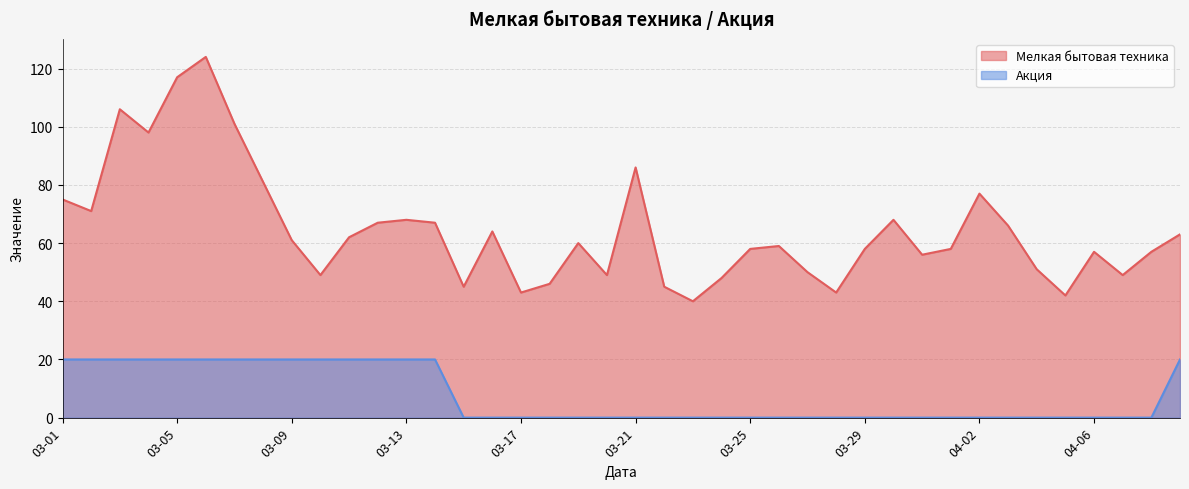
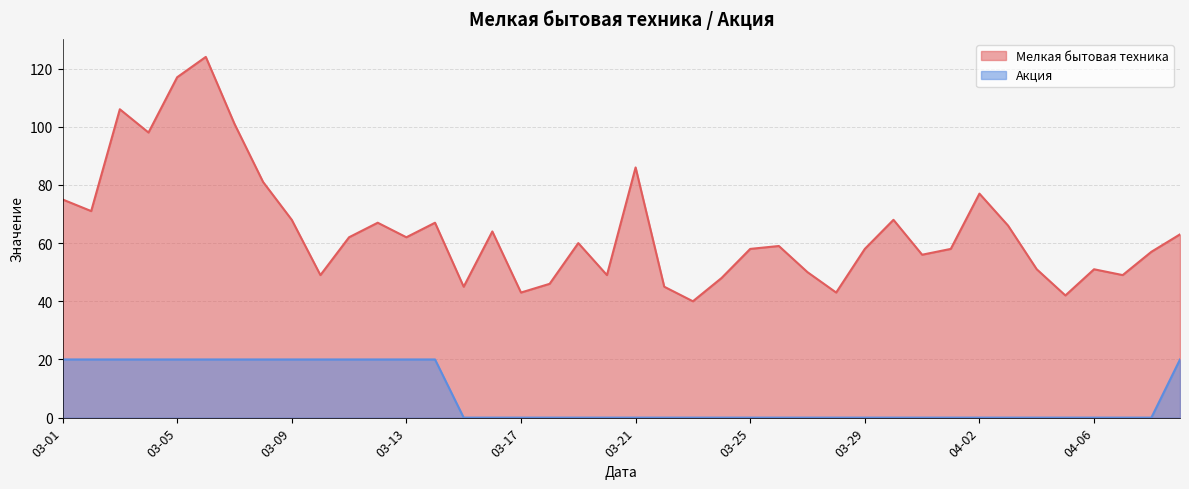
  {
    "Мелкая бытовая техника": {
      "03-01": 75,
      "03-05": 117,
-     "03-09": 61,
-     "03-13": 68,
+     "03-09": 68,
+     "03-13": 62,
      "03-17": 43,
      "03-21": 86,
      "03-25": 58,
      "03-29": 58,
      "04-02": 77,
-     "04-06": 57
+     "04-06": 51
    }
  }
